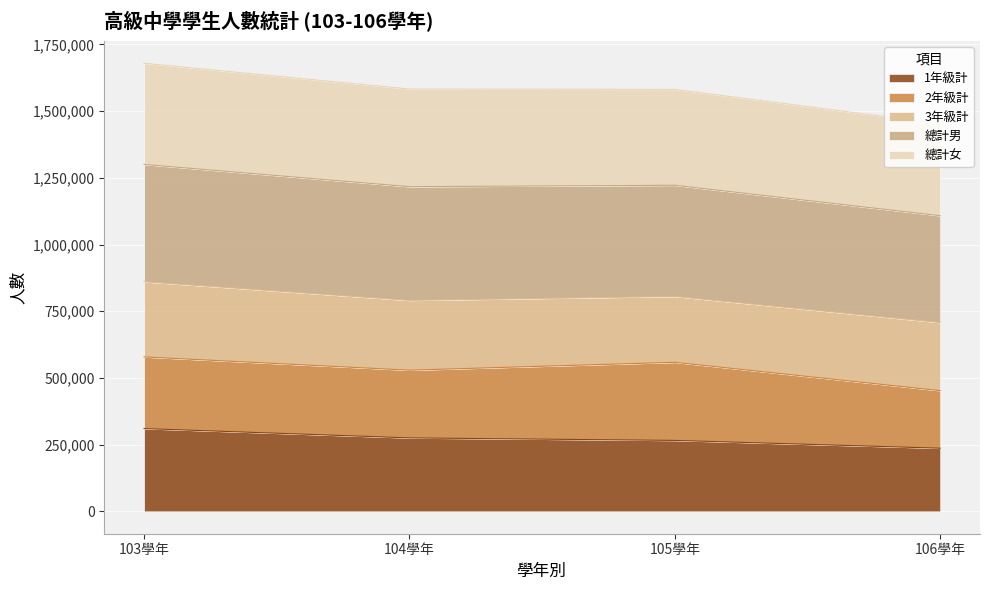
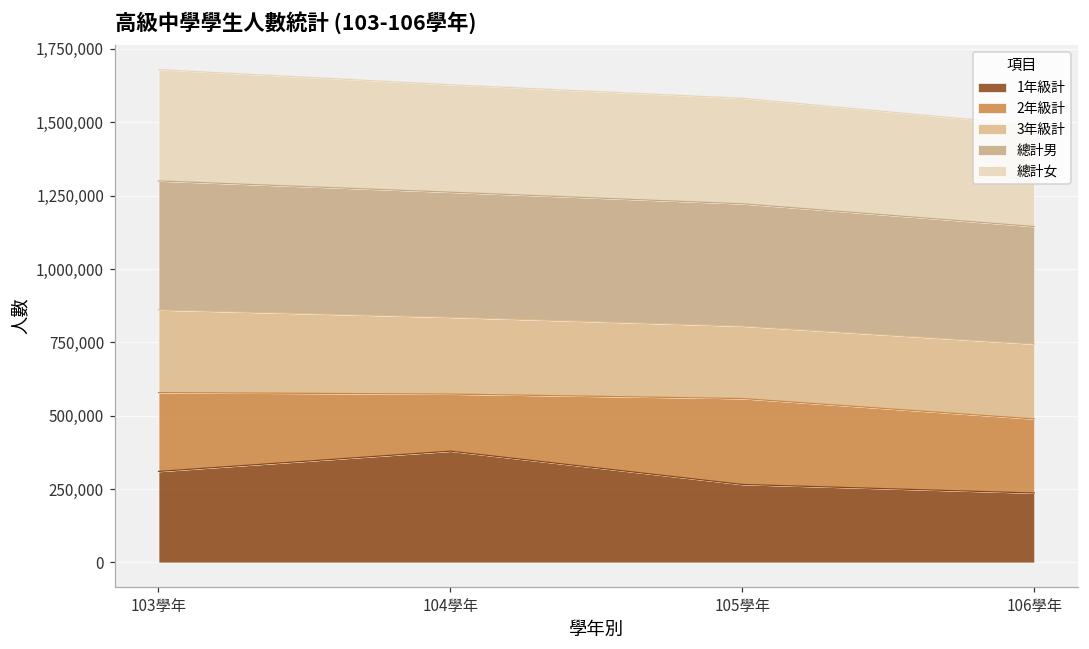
  {
    "1年級計": {
      "103學年": "310,000",
-     "104學年": "280,000",
+     "104學年": "380,000",
      "105學年": "270,000",
      "106學年": "240,000"
    },
    "2年級計": {
      "103學年": "270,000",
-     "104學年": "250,000",
+     "104學年": "190,000",
      "105學年": "290,000",
-     "106學年": "220,000"
+     "106學年": "250,000"
    }
  }
